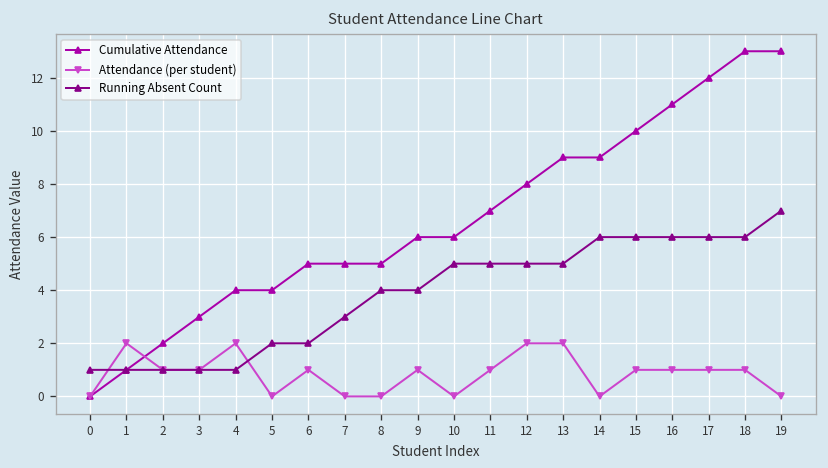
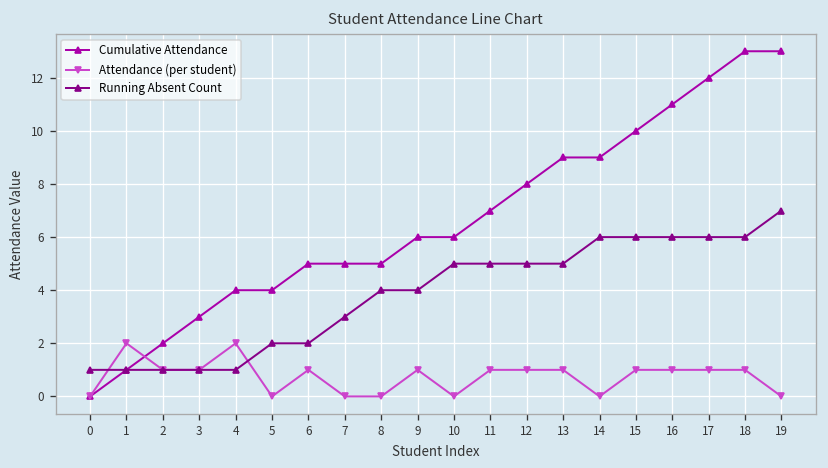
  {
    "Attendance (per student)": {
      "1": 2,
      "4": 2,
      "5": 0,
      "6": 1,
      "7": 0,
      "8": 0,
      "9": 1,
      "10": 0,
      "11": 1,
-     "12": 2,
-     "13": 2,
+     "12": 1,
+     "13": 1,
      "14": 0,
      "15": 1,
      "16": 1,
      "17": 1,
      "18": 1,
      "19": 0
    }
  }
